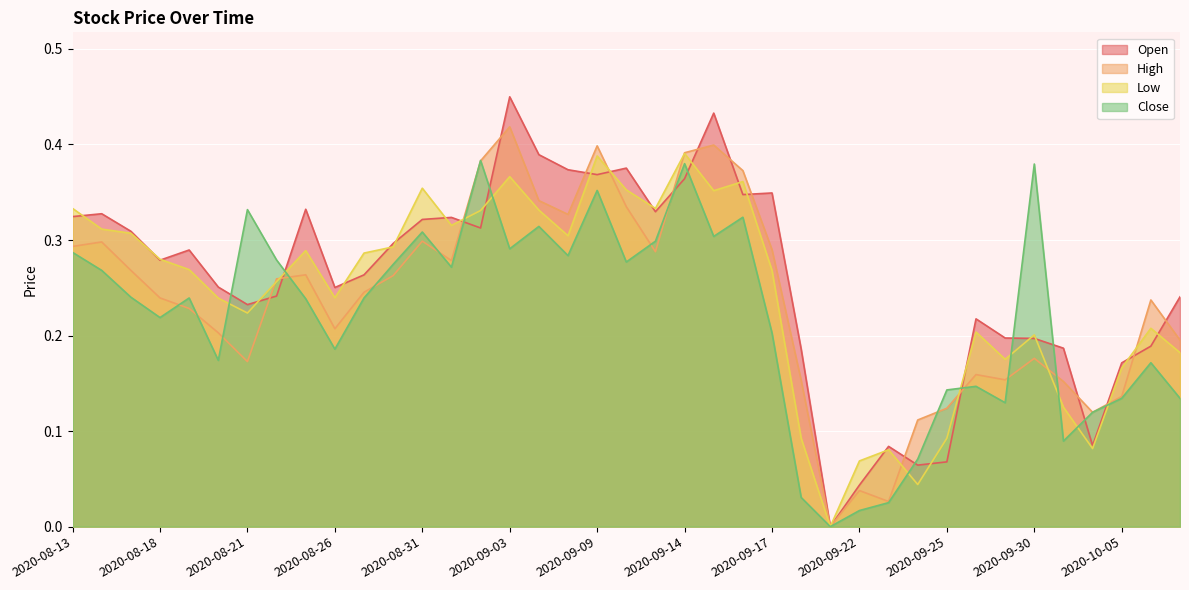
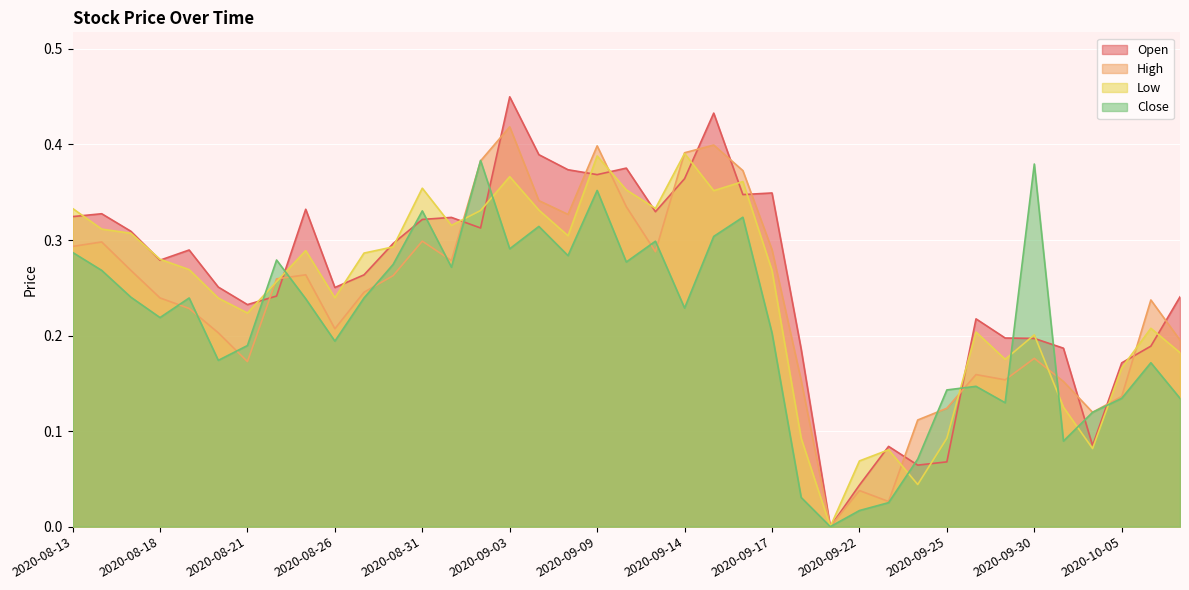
  {
    "Close": {
      "2020-08-13": 0.29,
      "2020-08-18": 0.22,
-     "2020-08-21": 0.33,
-     "2020-08-26": 0.186,
-     "2020-08-31": 0.31,
+     "2020-08-21": 0.19,
+     "2020-08-26": 0.194,
+     "2020-08-31": 0.33,
      "2020-09-03": 0.29,
      "2020-09-09": 0.35,
-     "2020-09-14": 0.38,
+     "2020-09-14": 0.23,
      "2020-09-17": 0.20,
      "2020-09-22": 0.02,
      "2020-09-25": 0.14,
      "2020-09-30": 0.38
    }
  }
